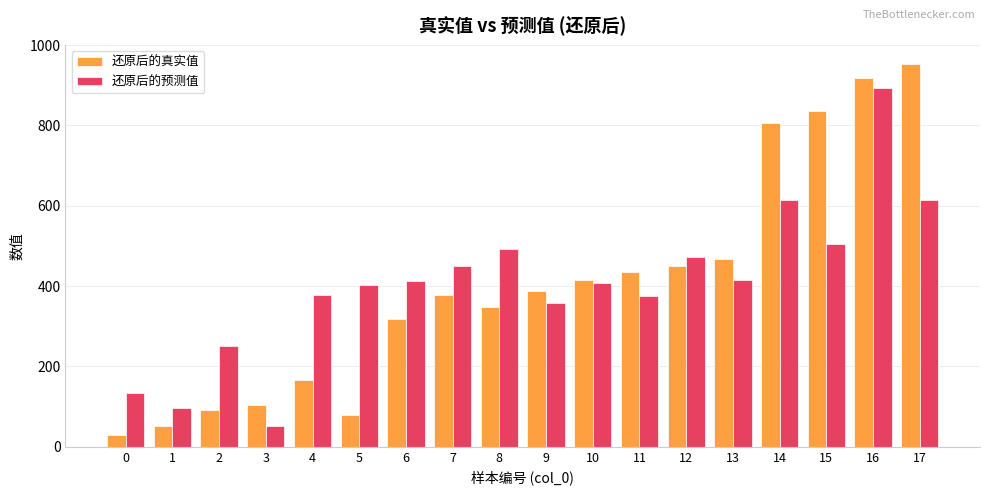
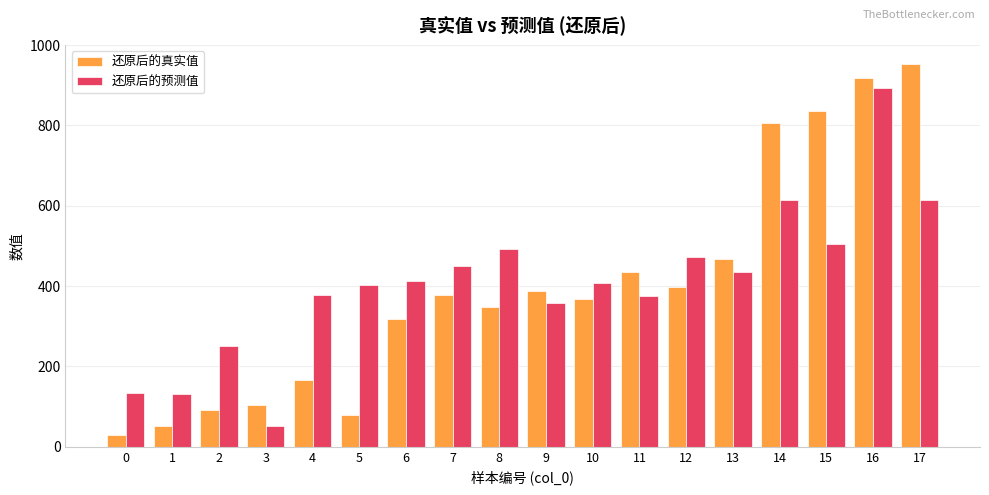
  {
    "还原后的真实值": {
      "0": 30,
      "1": 50,
      "2": 90,
      "3": 110,
      "4": 170,
      "5": 80,
      "6": 320,
      "7": 380,
      "8": 350,
      "9": 390,
-     "10": 420,
+     "10": 370,
      "11": 440,
-     "12": 450,
+     "12": 400,
      "13": 470,
      "14": 810,
      "15": 840,
      "16": 920,
      "17": 950
    },
    "还原后的预测值": {
      "0": 130,
-     "1": 100,
+     "1": 130,
      "2": 250,
      "3": 50,
      "4": 380,
      "5": 400,
      "6": 410,
      "7": 450,
      "8": 490,
      "9": 360,
      "10": 410,
      "11": 380,
      "12": 470,
-     "13": 420,
+     "13": 440,
      "14": 610,
      "15": 500,
      "16": 890,
      "17": 610
    }
  }
